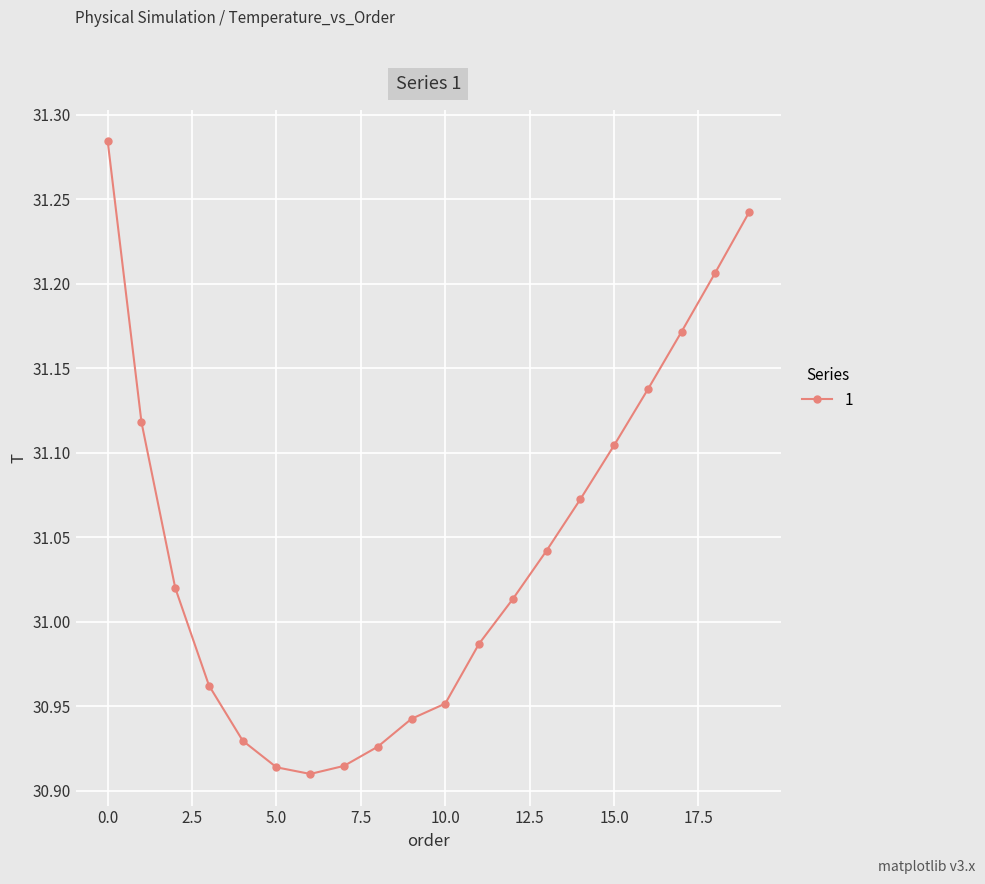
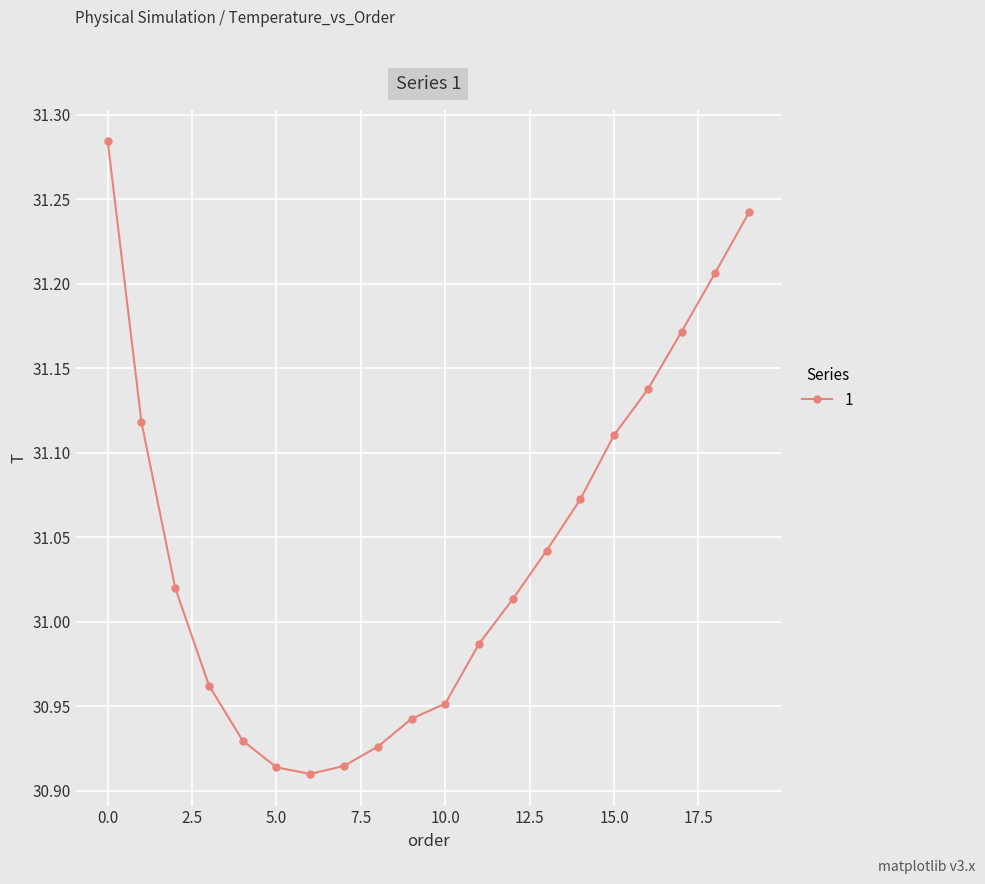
  {
    "0.0": 31.284,
    "5.0": 30.914,
    "10.0": 30.952,
-   "15.0": 31.104
+   "15.0": 31.110
  }
